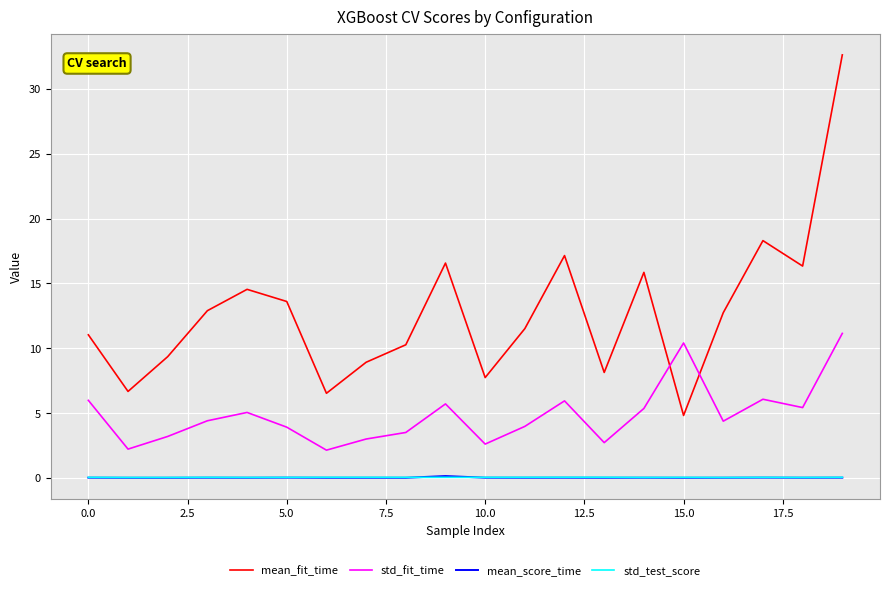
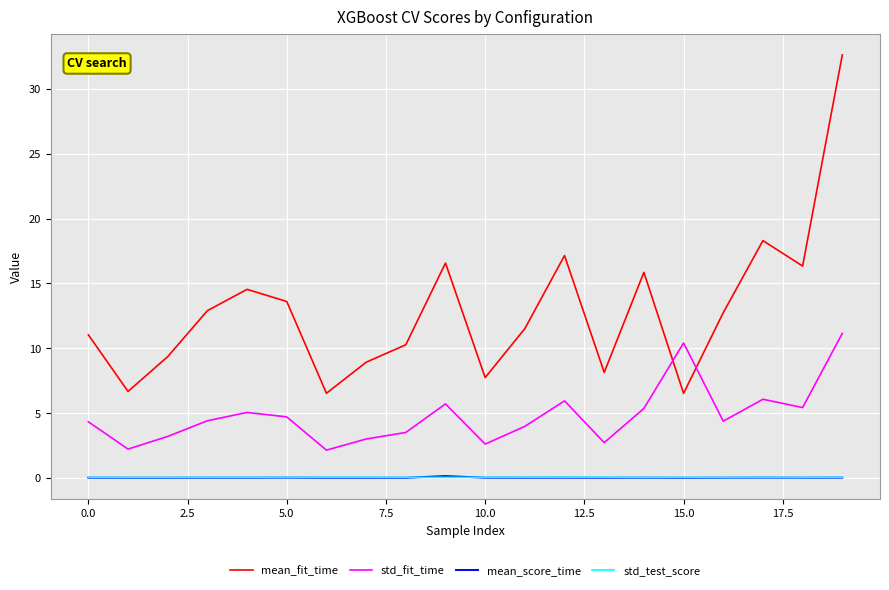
  {
    "mean_fit_time": {
      "0.0": 11.0,
      "5.0": 13.6,
      "10.0": 7.7,
-     "15.0": 4.8
+     "15.0": 6.5
    },
    "std_fit_time": {
-     "0.0": 6.0,
-     "5.0": 3.9,
+     "0.0": 4.3,
+     "5.0": 4.7,
      "10.0": 2.6,
      "15.0": 10.4
    }
  }
